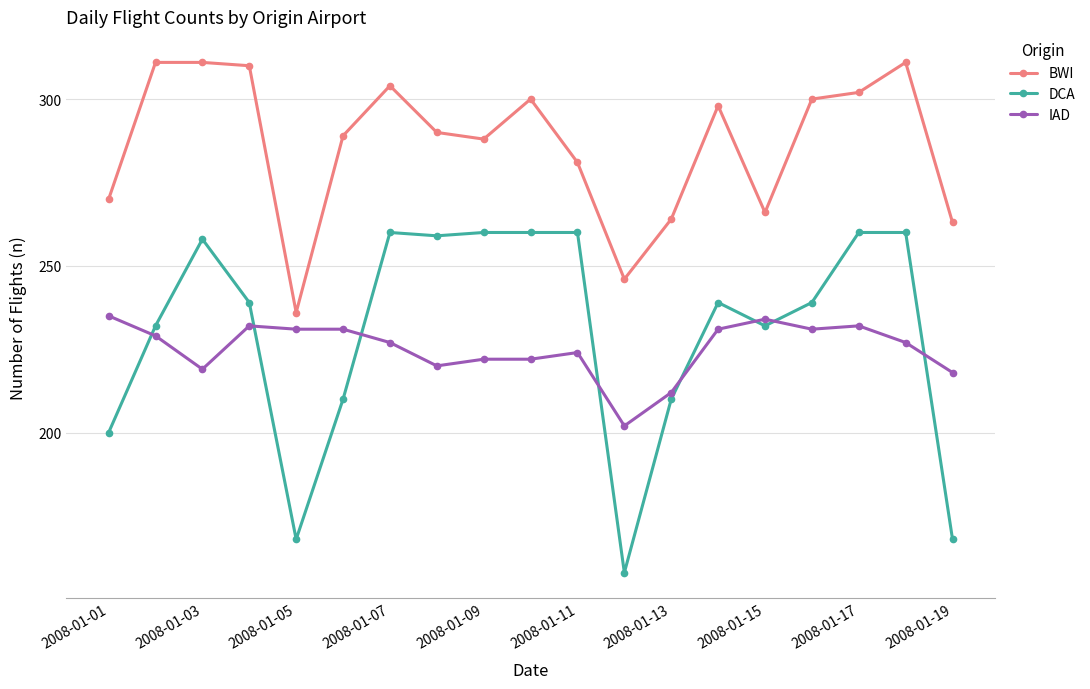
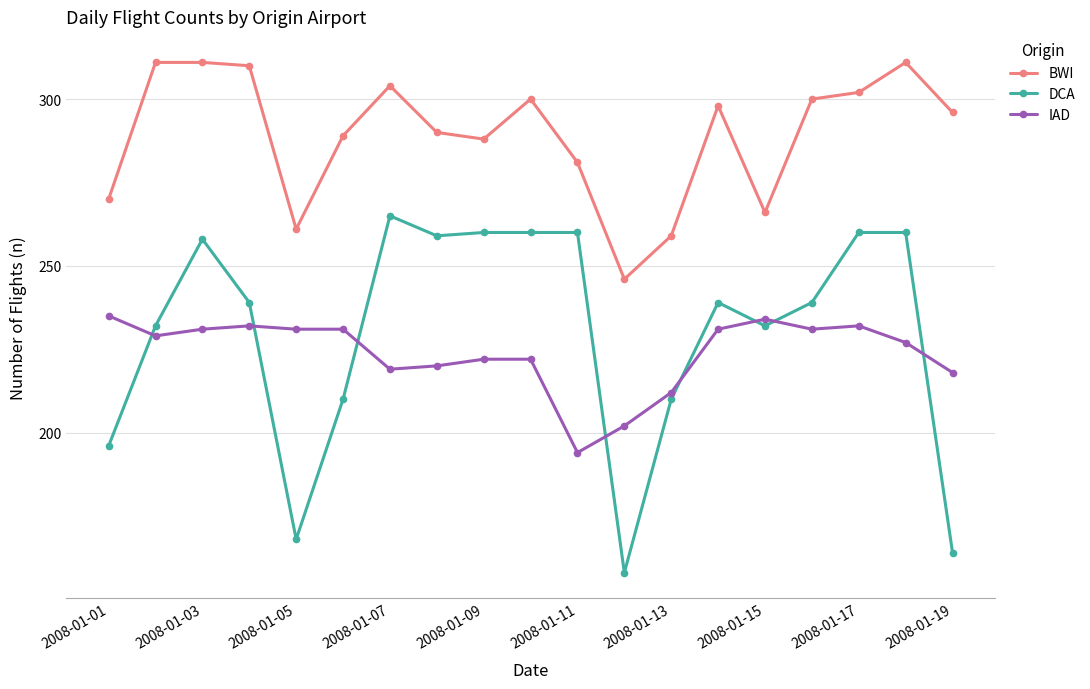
  {
    "BWI": {
      "2008-01-01": 270,
      "2008-01-03": 311,
-     "2008-01-05": 236,
+     "2008-01-05": 261,
      "2008-01-07": 304,
      "2008-01-09": 288,
      "2008-01-11": 281,
-     "2008-01-13": 264,
+     "2008-01-13": 259,
      "2008-01-15": 266,
      "2008-01-17": 302,
-     "2008-01-19": 263
+     "2008-01-19": 296
    },
    "DCA": {
-     "2008-01-01": 200,
+     "2008-01-01": 196,
      "2008-01-03": 258,
      "2008-01-05": 168,
-     "2008-01-07": 260,
+     "2008-01-07": 265,
      "2008-01-09": 260,
      "2008-01-11": 260,
      "2008-01-13": 210,
      "2008-01-15": 232,
      "2008-01-17": 260,
-     "2008-01-19": 168
+     "2008-01-19": 164
    },
    "IAD": {
      "2008-01-01": 235,
-     "2008-01-03": 219,
+     "2008-01-03": 231,
      "2008-01-05": 231,
-     "2008-01-07": 227,
+     "2008-01-07": 219,
      "2008-01-09": 222,
-     "2008-01-11": 224,
+     "2008-01-11": 194,
      "2008-01-13": 212,
      "2008-01-15": 234,
      "2008-01-17": 232,
      "2008-01-19": 218
    }
  }
